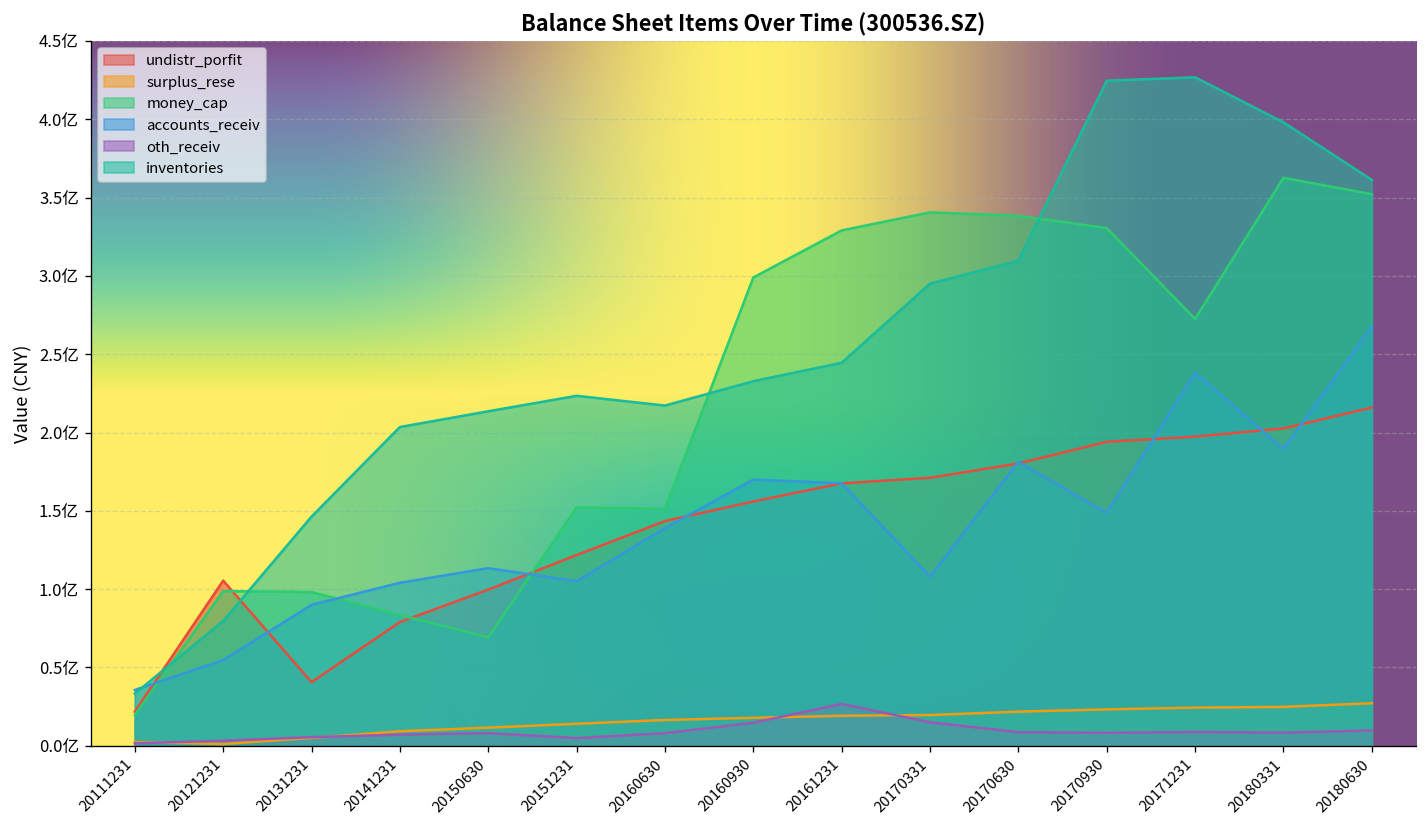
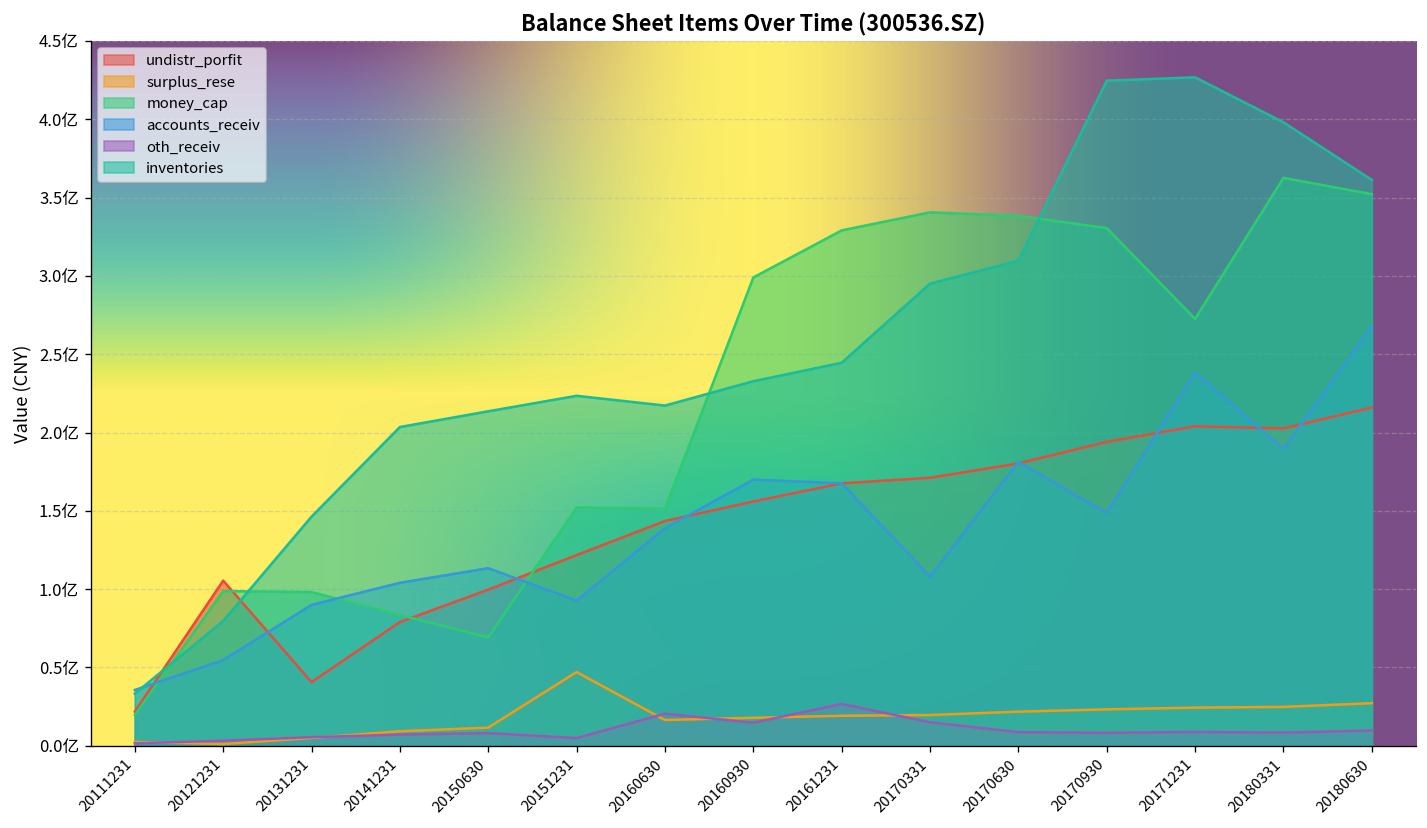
  {
    "undistr_porfit": {
      "20111231": "0.22亿",
      "20121231": "1.05亿",
      "20131231": "0.41亿",
      "20141231": "0.79亿",
      "20150630": "1.00亿",
      "20151231": "1.22亿",
      "20160630": "1.44亿",
      "20160930": "1.56亿",
      "20170331": "1.71亿",
      "20170930": "1.94亿",
-     "20171231": "1.97亿",
+     "20171231": "2.04亿",
      "20180331": "2.03亿",
      "20180630": "2.16亿"
    },
    "surplus_rese": {
      "20121231": "0.01亿",
      "20141231": "0.09亿",
      "20150630": "0.12亿",
-     "20151231": "0.14亿",
+     "20151231": "0.47亿",
      "20160630": "0.16亿",
      "20160930": "0.18亿",
      "20161231": "0.19亿",
      "20170331": "0.20亿",
      "20170630": "0.22亿",
      "20170930": "0.23亿",
      "20171231": "0.24亿",
      "20180331": "0.25亿",
      "20180630": "0.27亿"
    },
    "accounts_receiv": {
      "20111231": "0.36亿",
      "20121231": "0.55亿",
      "20131231": "0.90亿",
      "20141231": "1.04亿",
      "20150630": "1.13亿",
-     "20151231": "1.05亿",
+     "20151231": "0.93亿",
      "20160630": "1.39亿",
      "20160930": "1.70亿",
      "20170331": "1.08亿",
      "20170930": "1.49亿",
      "20171231": "2.38亿",
      "20180331": "1.90亿",
      "20180630": "2.68亿"
    },
    "oth_receiv": {
      "20121231": "0.03亿",
      "20141231": "0.07亿",
      "20150630": "0.08亿",
      "20151231": "0.05亿",
-     "20160630": "0.08亿",
+     "20160630": "0.21亿",
      "20160930": "0.15亿",
      "20161231": "0.27亿",
      "20170331": "0.15亿",
      "20170630": "0.09亿",
      "20170930": "0.08亿",
      "20171231": "0.09亿",
      "20180331": "0.08亿",
      "20180630": "0.10亿"
    }
  }
